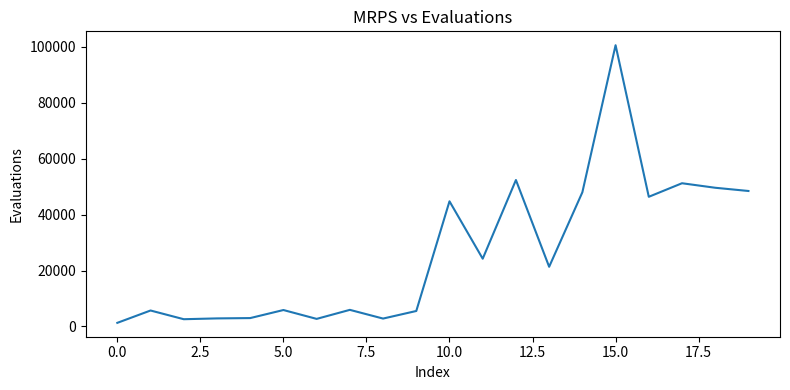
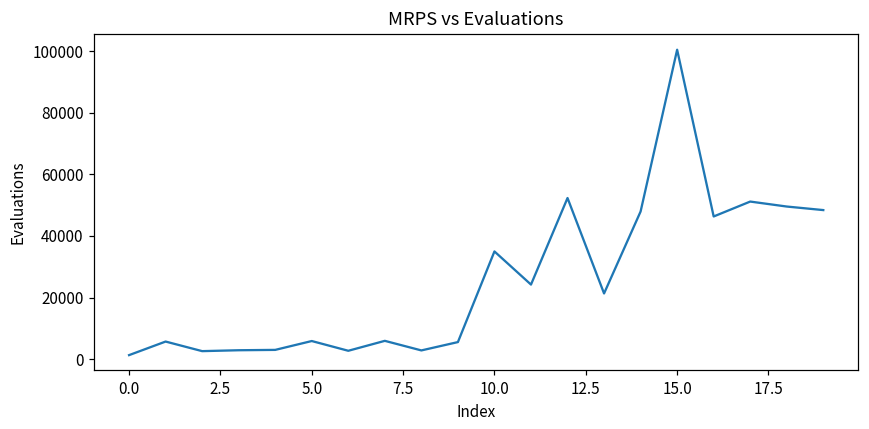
  {
    "0.0": 1000,
    "5.0": 6000,
-   "10.0": 45000,
+   "10.0": 35000,
    "15.0": 100000
  }
